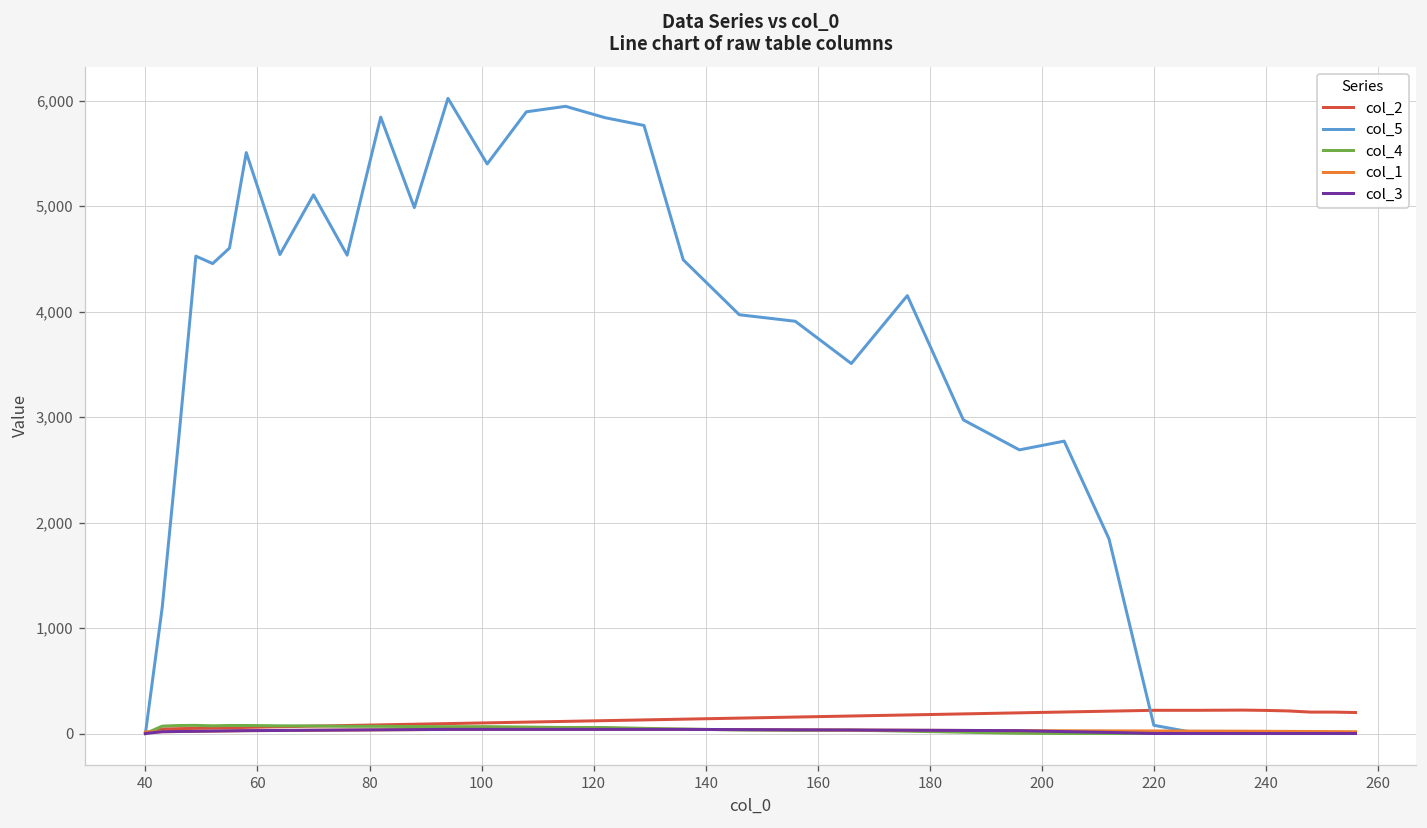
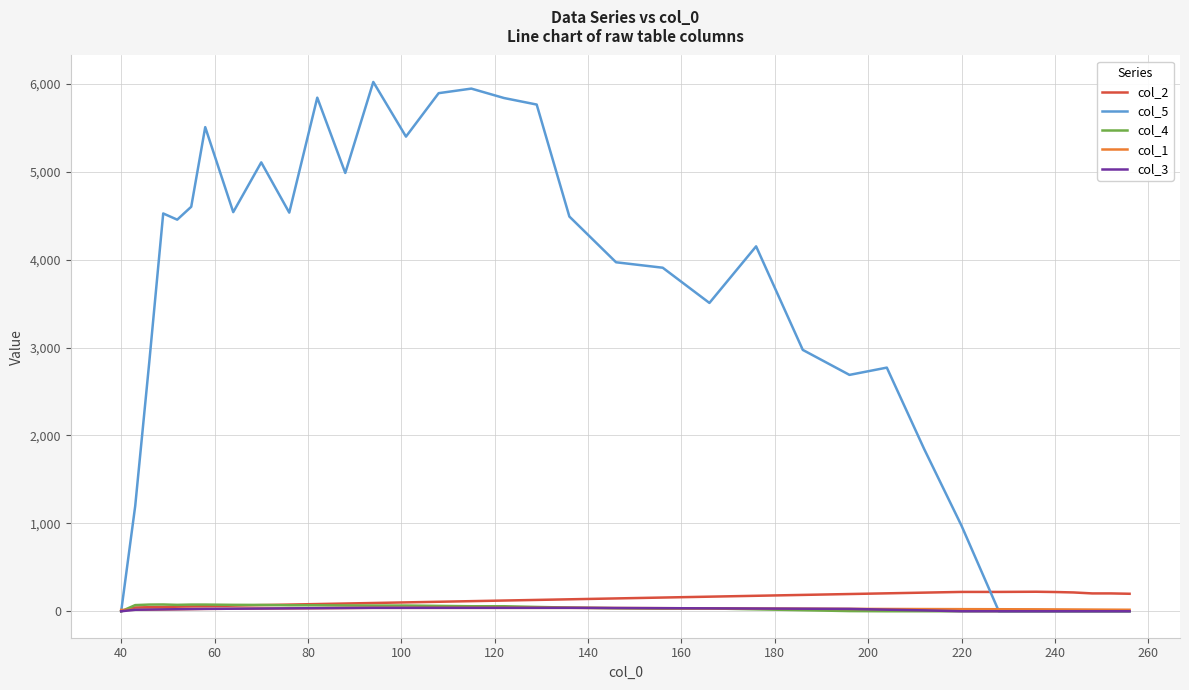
  {
    "col_5": {
-     "220": "100"
+     "220": "1,000"
    }
  }
